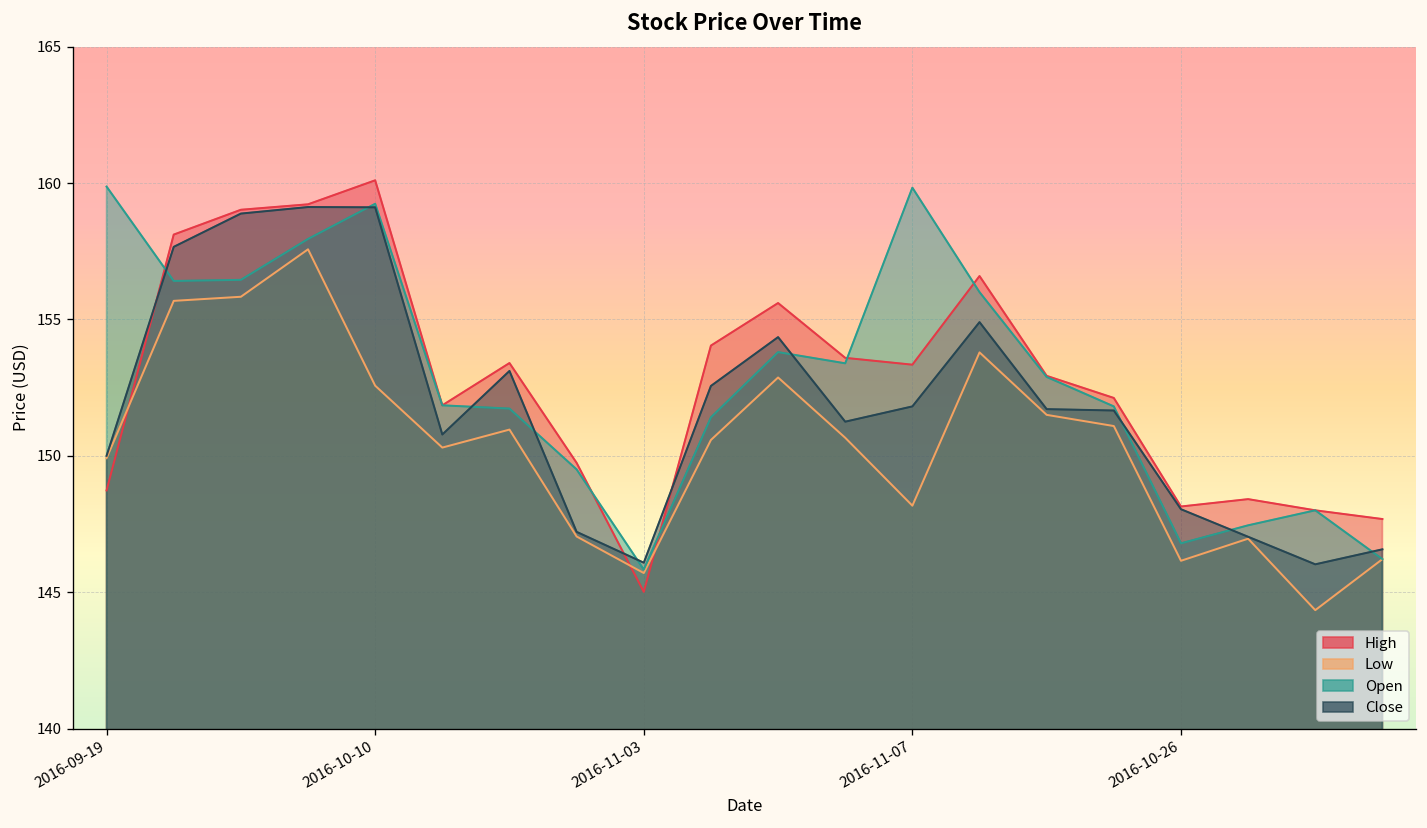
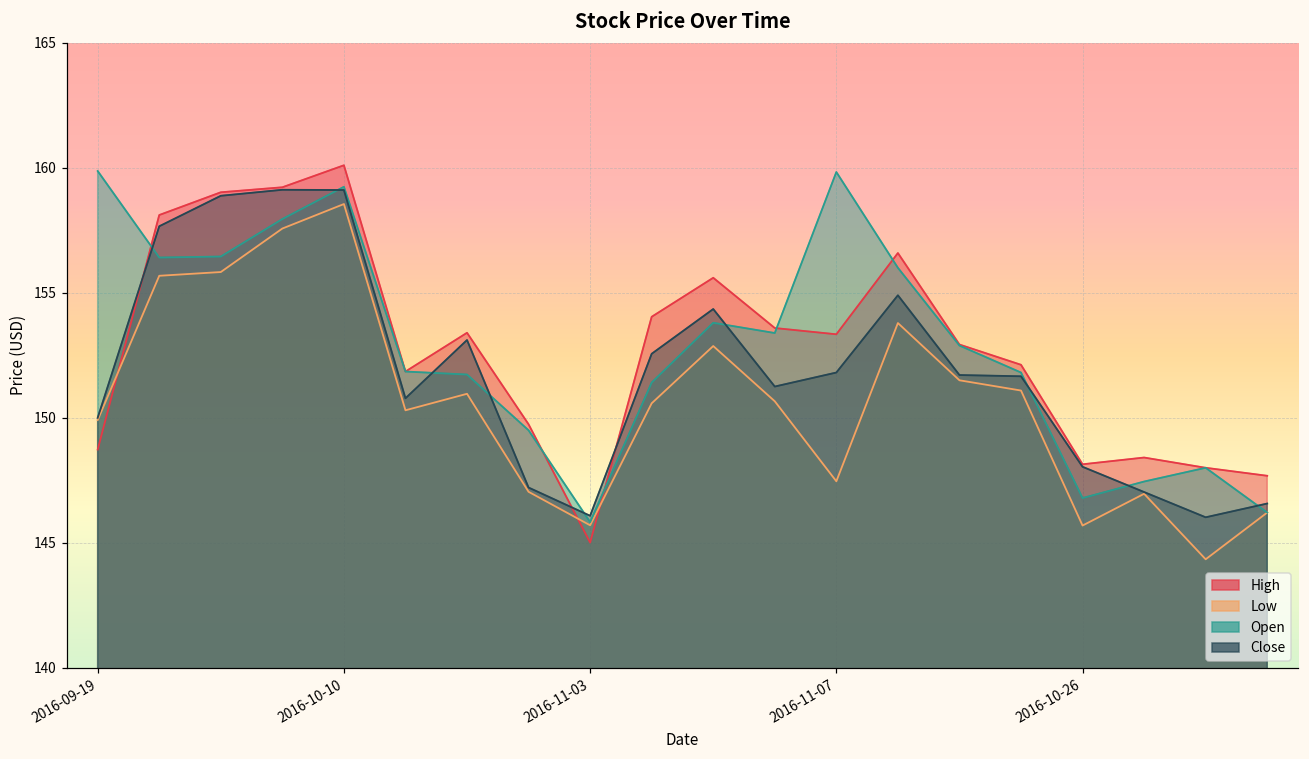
  {
    "High": {
      "2016-09-19": 148.7,
      "2016-10-10": 160.1,
      "2016-11-03": 145.0,
      "2016-11-07": 153.3
    },
    "Low": {
-     "2016-10-10": 152.6,
+     "2016-10-10": 158.6,
      "2016-11-03": 145.7,
-     "2016-11-07": 148.2,
-     "2016-10-26": 146.2
+     "2016-11-07": 147.5,
+     "2016-10-26": 145.7
    },
    "Open": {
      "2016-09-19": 159.9,
      "2016-10-10": 159.2,
      "2016-11-03": 145.8,
      "2016-11-07": 159.8,
      "2016-10-26": 146.8
    },
    "Close": {
      "2016-10-10": 159.1,
      "2016-11-03": 146.1,
      "2016-11-07": 151.8
    }
  }
